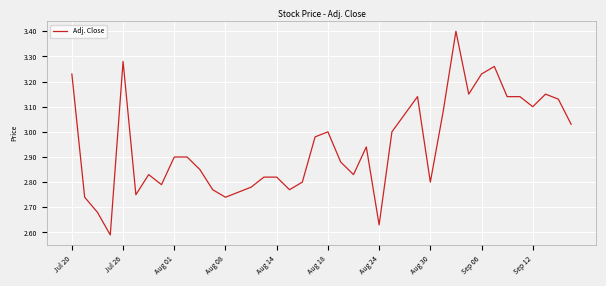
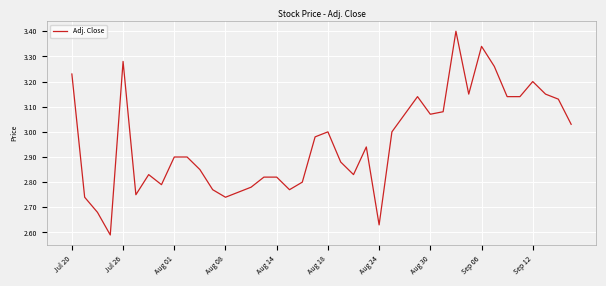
  {
    "Jul 20": 3.23,
    "Jul 26": 3.28,
    "Aug 01": 2.90,
    "Aug 08": 2.74,
    "Aug 14": 2.82,
    "Aug 18": 3.00,
    "Aug 24": 2.63,
-   "Aug 30": 2.80,
-   "Sep 06": 3.23,
-   "Sep 12": 3.1
+   "Aug 30": 3.07,
+   "Sep 06": 3.34,
+   "Sep 12": 3.2
  }
